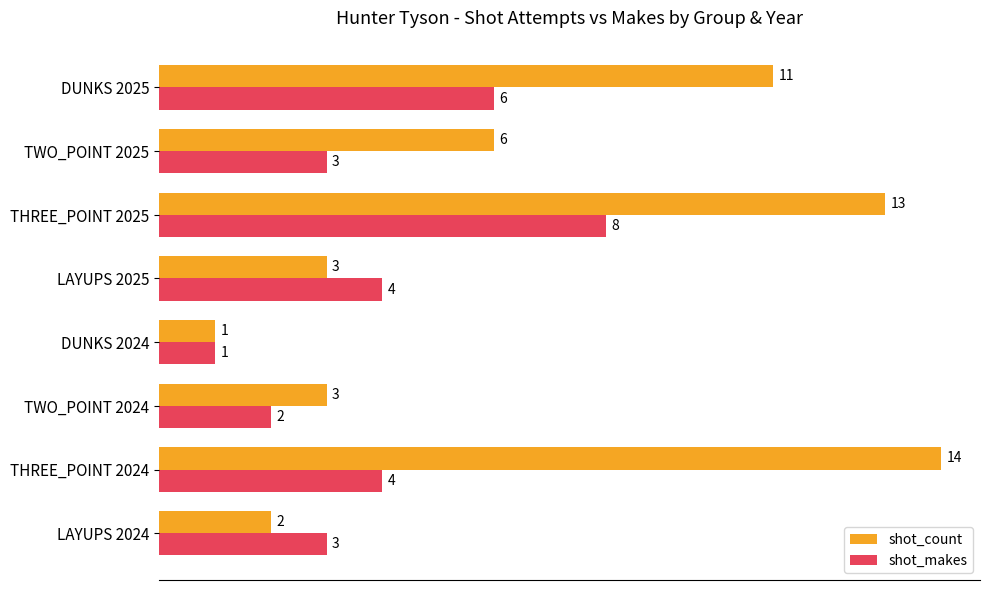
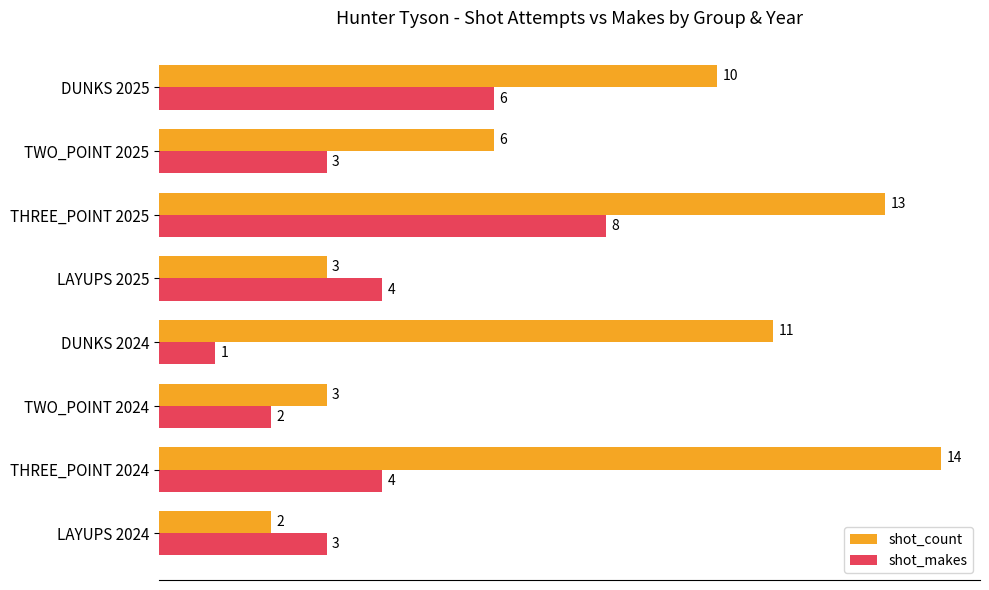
  {
    "shot_count": {
-     "DUNKS 2025": 11,
+     "DUNKS 2025": 10,
      "TWO_POINT 2025": 6,
      "THREE_POINT 2025": 13,
      "LAYUPS 2025": 3,
-     "DUNKS 2024": 1,
+     "DUNKS 2024": 11,
      "TWO_POINT 2024": 3,
      "THREE_POINT 2024": 14,
      "LAYUPS 2024": 2
    },
    "shot_makes": {
      "DUNKS 2025": 6,
      "TWO_POINT 2025": 3,
      "THREE_POINT 2025": 8,
      "LAYUPS 2025": 4,
      "DUNKS 2024": 1,
      "TWO_POINT 2024": 2,
      "THREE_POINT 2024": 4,
      "LAYUPS 2024": 3
    }
  }
